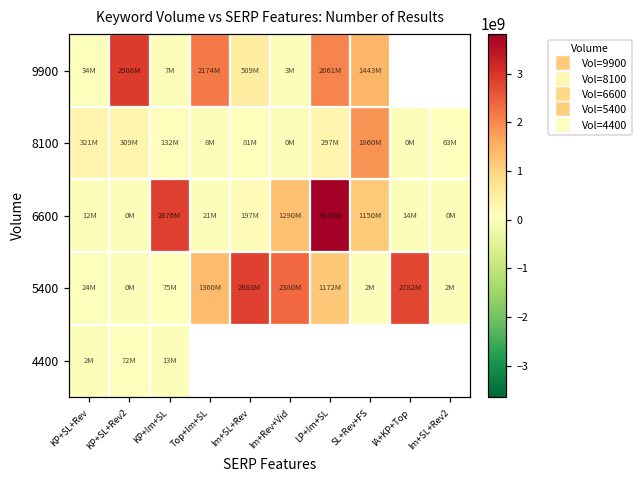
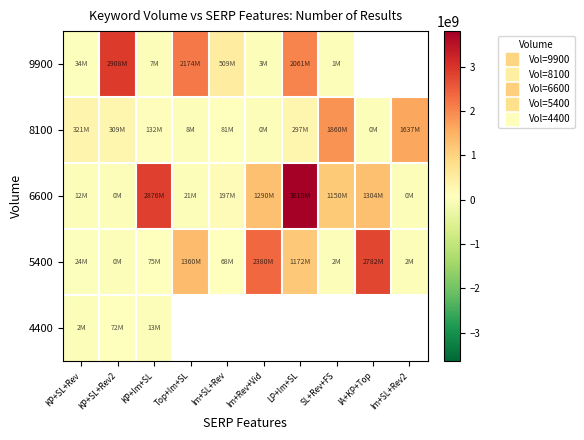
  {
    "9900": {
      "KP+SL+Rev": "34M",
      "KP+SL+Rev2": "2908M",
      "KP+Im+SL": "7M",
      "Top+Im+SL": "2174M",
      "Im+SL+Rev": "509M",
      "Im+Rev+Vid": "3M",
      "LP+Im+SL": "2061M",
-     "SL+Rev+FS": "1443M"
+     "SL+Rev+FS": "1M"
    },
    "8100": {
      "KP+SL+Rev": "321M",
      "KP+SL+Rev2": "309M",
      "KP+Im+SL": "132M",
      "Top+Im+SL": "8M",
      "Im+SL+Rev": "81M",
      "Im+Rev+Vid": "0M",
      "LP+Im+SL": "297M",
      "SL+Rev+FS": "1860M",
      "IA+KP+Top": "0M",
-     "Im+SL+Rev2": "63M"
+     "Im+SL+Rev2": "1637M"
    },
    "6600": {
      "KP+SL+Rev": "12M",
      "KP+SL+Rev2": "0M",
      "KP+Im+SL": "2876M",
      "Top+Im+SL": "21M",
      "Im+SL+Rev": "197M",
      "Im+Rev+Vid": "1290M",
      "LP+Im+SL": "3810M",
      "SL+Rev+FS": "1150M",
-     "IA+KP+Top": "14M",
+     "IA+KP+Top": "1304M",
      "Im+SL+Rev2": "0M"
    },
    "5400": {
      "KP+SL+Rev": "24M",
      "KP+SL+Rev2": "0M",
      "KP+Im+SL": "75M",
      "Top+Im+SL": "1360M",
-     "Im+SL+Rev": "2863M",
+     "Im+SL+Rev": "68M",
      "Im+Rev+Vid": "2380M",
      "LP+Im+SL": "1172M",
      "SL+Rev+FS": "2M",
      "IA+KP+Top": "2782M",
      "Im+SL+Rev2": "2M"
    },
    "4400": {
      "KP+SL+Rev": "2M",
      "KP+SL+Rev2": "72M",
      "KP+Im+SL": "13M"
    }
  }
